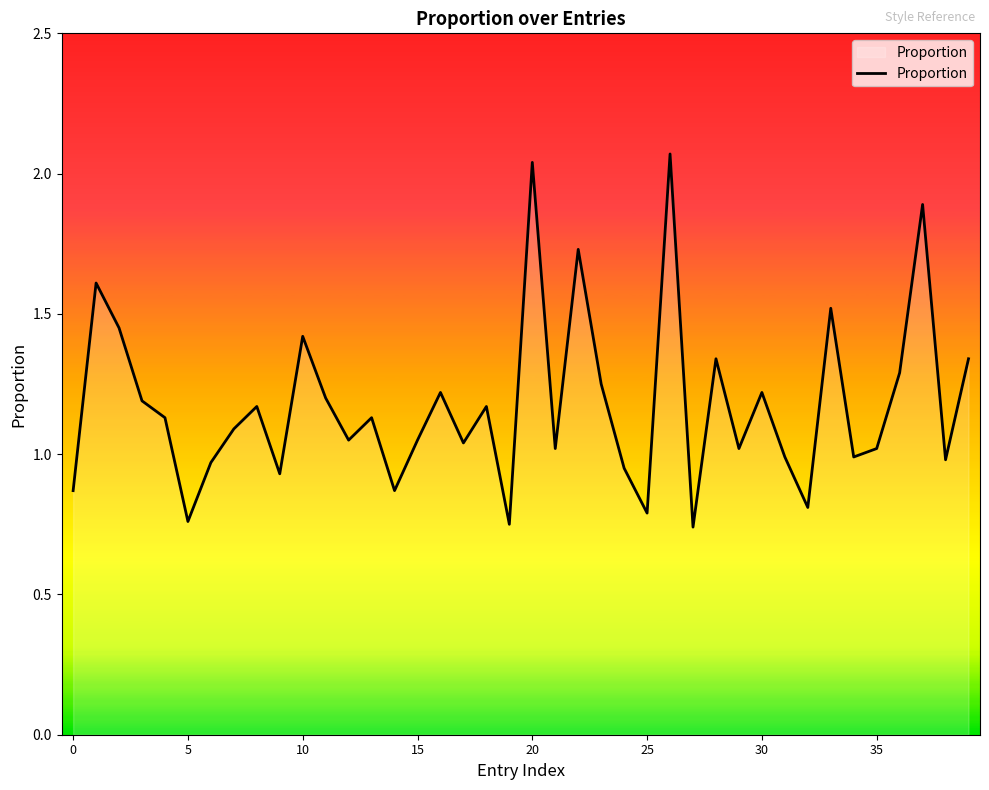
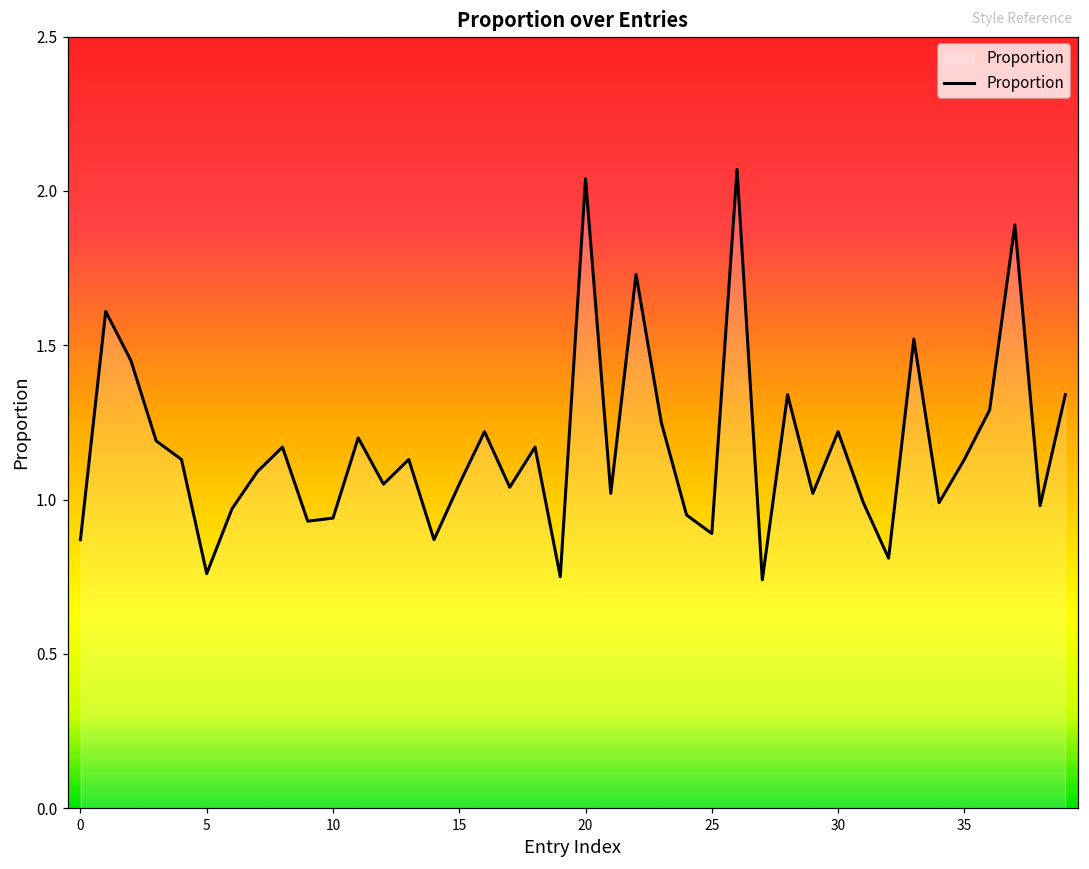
  {
    "0": 0.87,
    "5": 0.76,
-   "10": 1.42,
+   "10": 0.94,
    "15": 1.05,
    "20": 2.04,
-   "25": 0.79,
+   "25": 0.89,
    "30": 1.22,
-   "35": 1.02
+   "35": 1.13
  }
